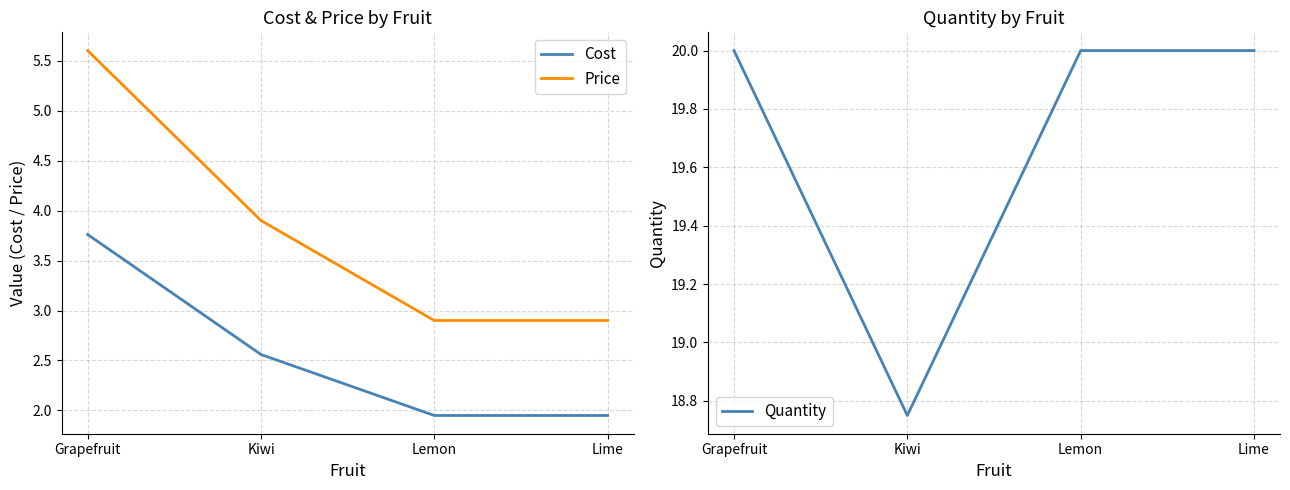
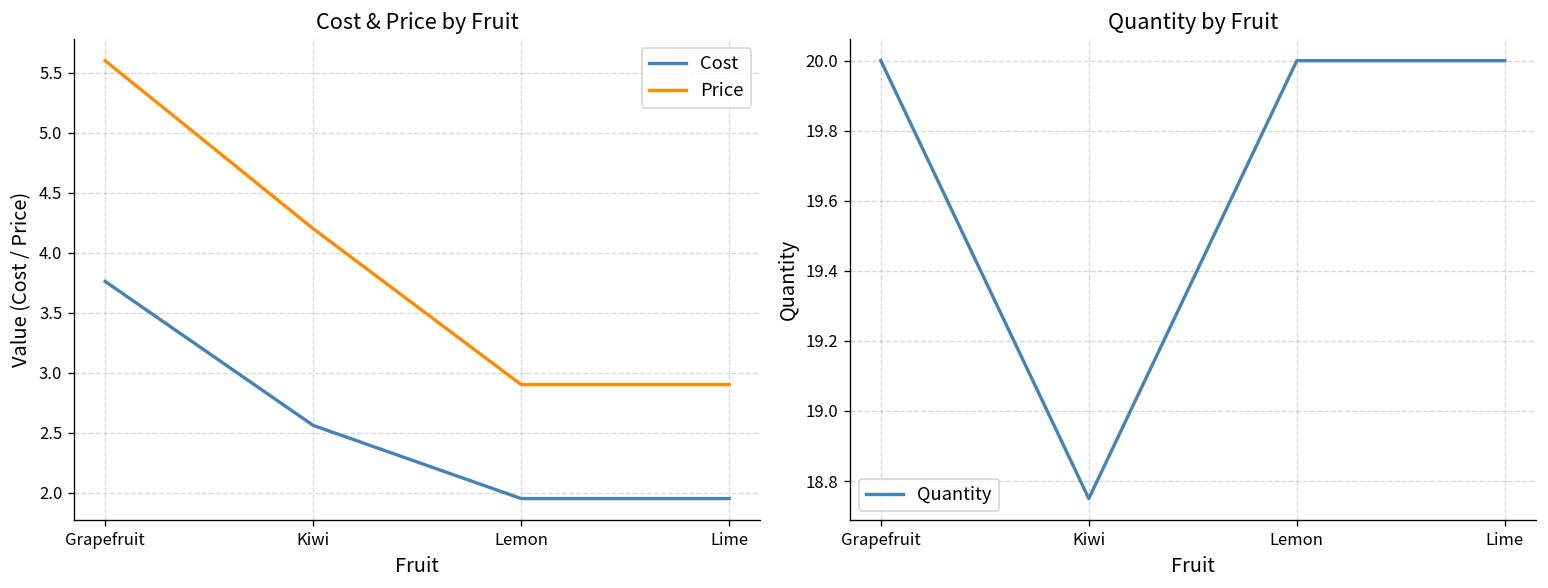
  {
    "Cost & Price by Fruit": {
      "Cost": {
        "Grapefruit": 3.8,
        "Kiwi": 2.6,
        "Lemon": 2.0,
        "Lime": 2.0
      },
      "Price": {
        "Grapefruit": 5.6,
-       "Kiwi": 3.9,
+       "Kiwi": 4.2,
        "Lemon": 2.9,
        "Lime": 2.9
      }
    },
    "Quantity by Fruit": {
      "Grapefruit": 20.00,
      "Kiwi": 18.75,
      "Lemon": 20.00,
      "Lime": 20.00
    }
  }
